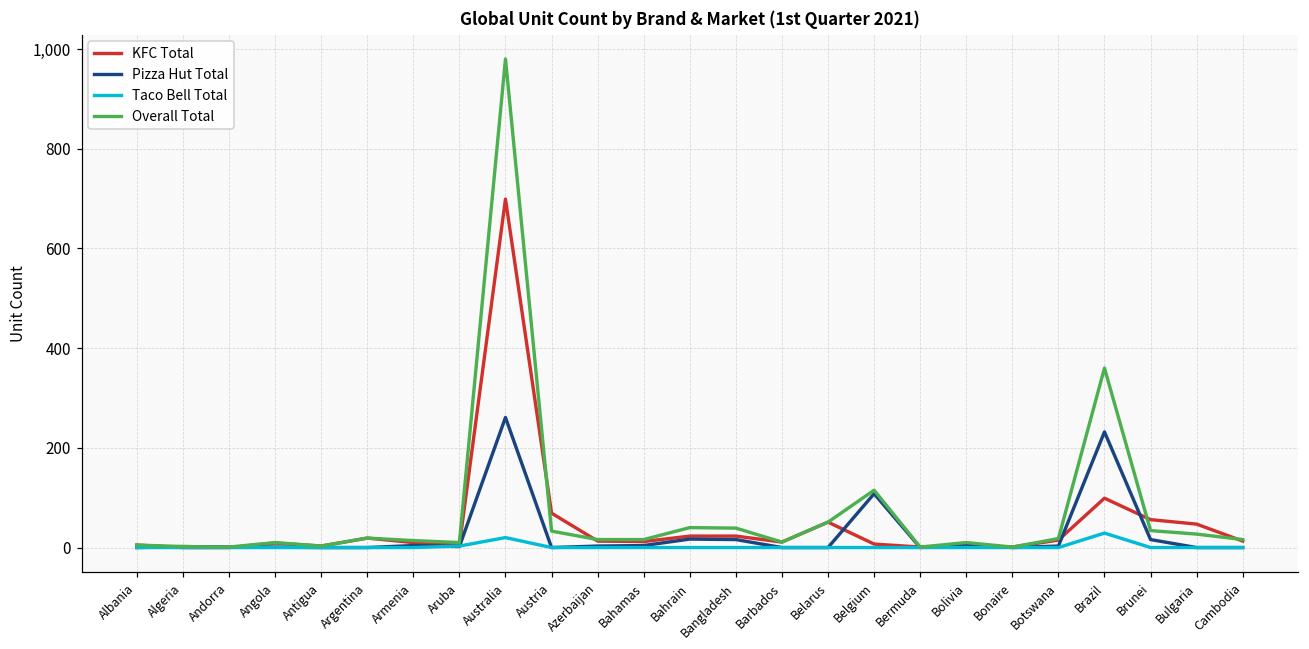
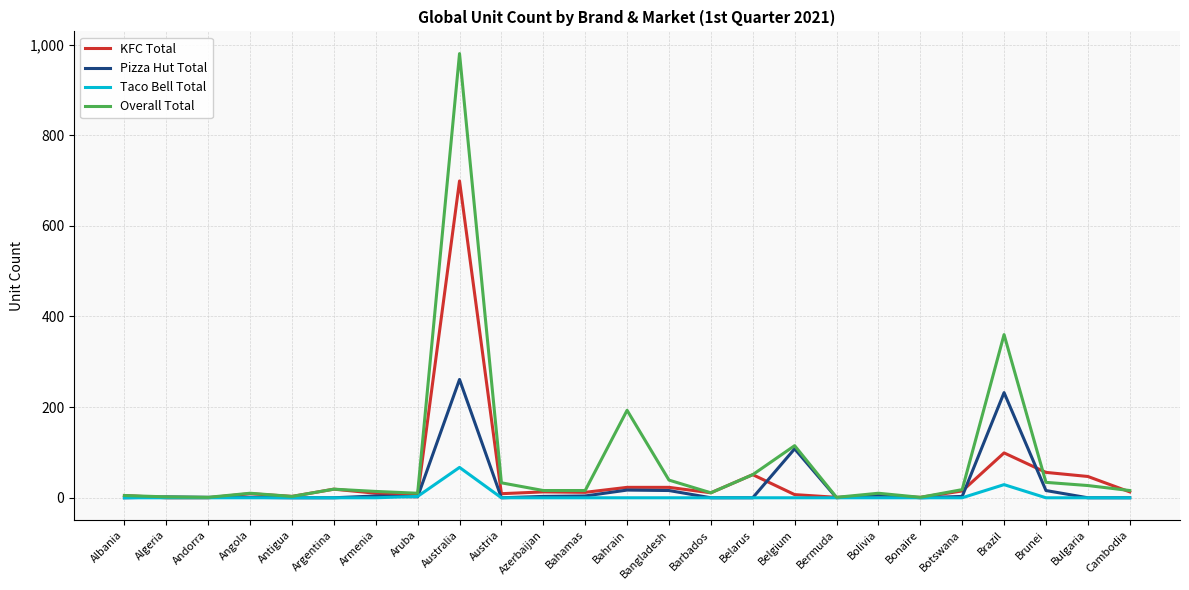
  {
    "KFC Total": {
      "Australia": 700,
-     "Austria": 70,
+     "Austria": 10,
      "Bahrain": 20,
      "Bangladesh": 20,
      "Belgium": 10,
      "Brazil": 100,
      "Brunei": 60,
      "Bulgaria": 50
    },
    "Pizza Hut Total": {
      "Australia": 260,
      "Bahrain": 20,
      "Bangladesh": 20,
      "Belgium": 110,
      "Brazil": 230,
      "Brunei": 20
    },
    "Taco Bell Total": {
-     "Australia": 20,
+     "Australia": 70,
      "Bahrain": 0,
      "Bangladesh": 0,
      "Belgium": 0,
      "Brazil": 30,
      "Brunei": 0
    },
    "Overall Total": {
      "Australia": 980,
      "Austria": 30,
-     "Bahrain": 40,
+     "Bahrain": 190,
      "Bangladesh": 40,
      "Belgium": 120,
      "Brazil": 360,
      "Brunei": 30,
      "Bulgaria": 30
    }
  }
